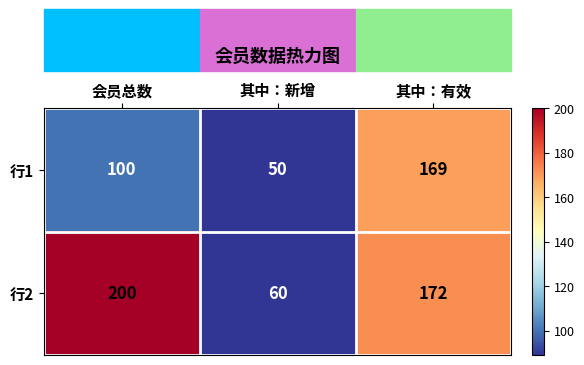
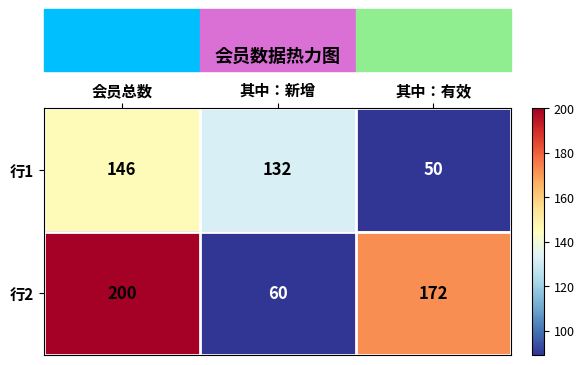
  {
    "行1": {
-     "会员总数": 100,
-     "其中：新增": 50,
-     "其中：有效": 169
+     "会员总数": 146,
+     "其中：新增": 132,
+     "其中：有效": 50
    },
    "行2": {
      "会员总数": 200,
      "其中：新增": 60,
      "其中：有效": 172
    }
  }
